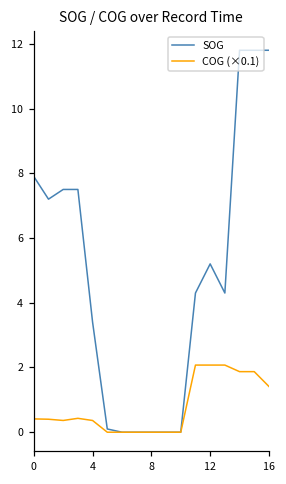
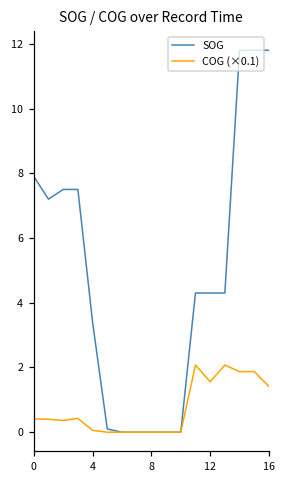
  {
    "SOG": {
      "0": 7.9,
      "4": 3.4,
-     "12": 5.2,
+     "12": 4.3,
      "16": 11.8
    },
    "COG (×0.1)": {
      "0": 0.4,
-     "4": 0.4,
-     "12": 2.1,
+     "4": 0.1,
+     "12": 1.6,
      "16": 1.4
    }
  }
